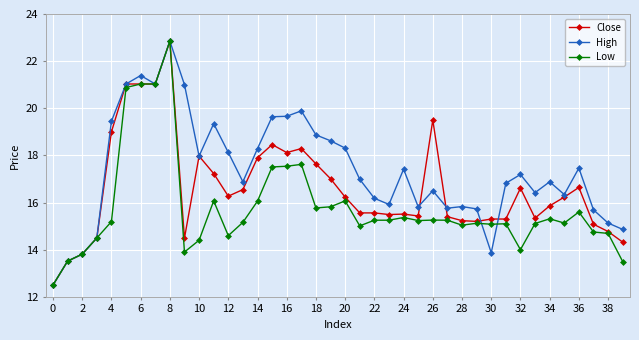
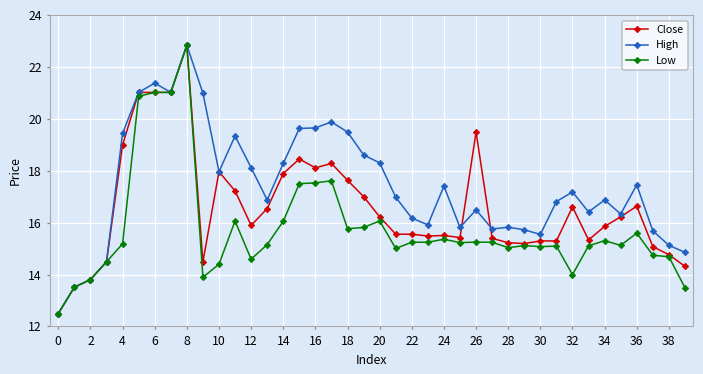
  {
    "Close": {
      "4": 19.0,
-     "12": 16.3,
+     "12": 15.9,
      "14": 17.9,
      "16": 18.1,
      "18": 17.6,
      "20": 16.2,
      "22": 15.6,
      "24": 15.5,
      "26": 19.5,
      "28": 15.2,
      "30": 15.3,
      "32": 16.6,
      "34": 15.9,
      "36": 16.6
    },
    "High": {
      "4": 19.5,
      "6": 21.4,
      "12": 18.1,
      "14": 18.3,
      "16": 19.7,
-     "18": 18.9,
+     "18": 19.5,
      "20": 18.3,
      "22": 16.2,
      "24": 17.4,
      "26": 16.5,
      "28": 15.8,
-     "30": 13.9,
+     "30": 15.6,
      "32": 17.2,
      "34": 16.9,
      "36": 17.5,
      "38": 15.1
    },
    "Low": {
      "4": 15.2,
      "10": 14.4,
      "12": 14.6,
      "14": 16.1,
      "16": 17.5,
      "18": 15.8,
      "20": 16.1,
      "22": 15.3,
      "24": 15.4,
      "26": 15.3,
      "28": 15.0,
      "30": 15.1,
      "32": 14.0,
      "34": 15.3,
      "36": 15.6
    }
  }
